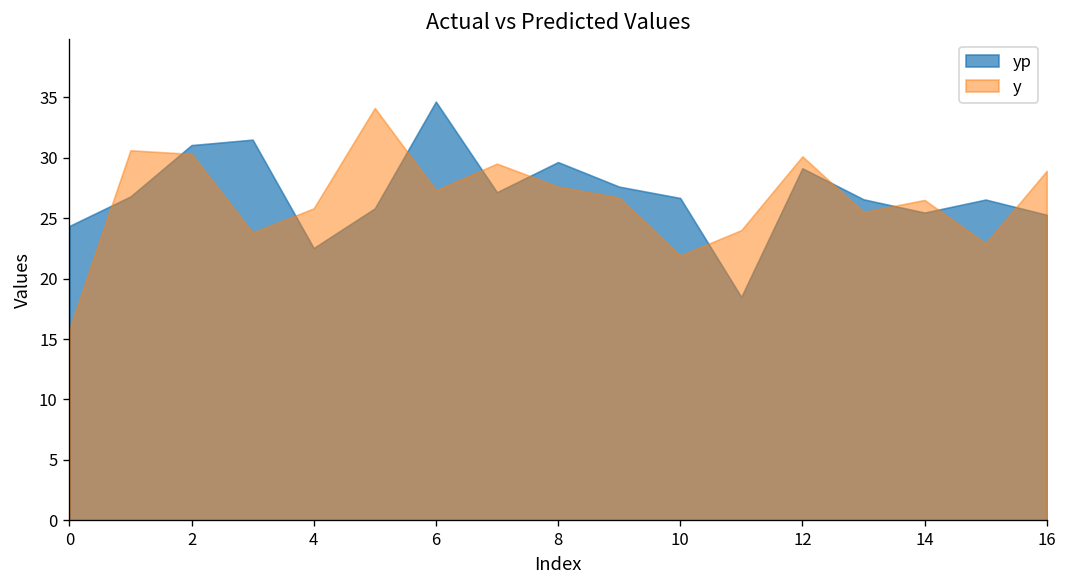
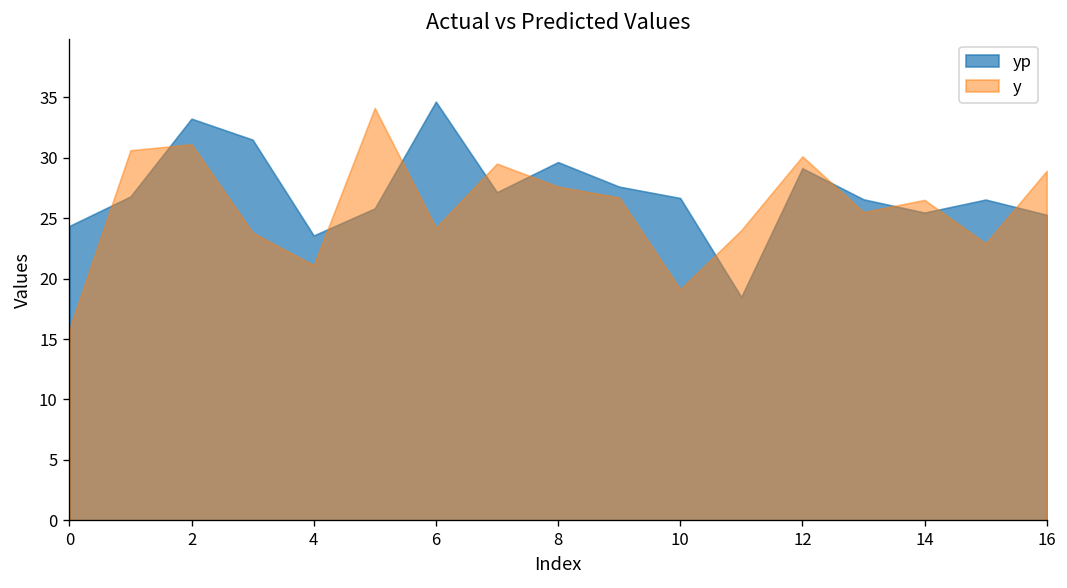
  {
    "yp": {
      "0": 24.3,
-     "2": 31.0,
-     "4": 22.5,
+     "2": 33.2,
+     "4": 23.6,
      "6": 34.6,
      "8": 29.6,
      "10": 26.7,
      "12": 29.1,
      "14": 25.5,
      "16": 25.3
    },
    "y": {
      "0": 15.8,
-     "2": 30.3,
-     "4": 25.8,
-     "6": 27.3,
+     "2": 31.1,
+     "4": 21.1,
+     "6": 24.2,
      "8": 27.6,
-     "10": 21.9,
+     "10": 19.1,
      "12": 30.1,
      "14": 26.5,
      "16": 28.9
    }
  }
